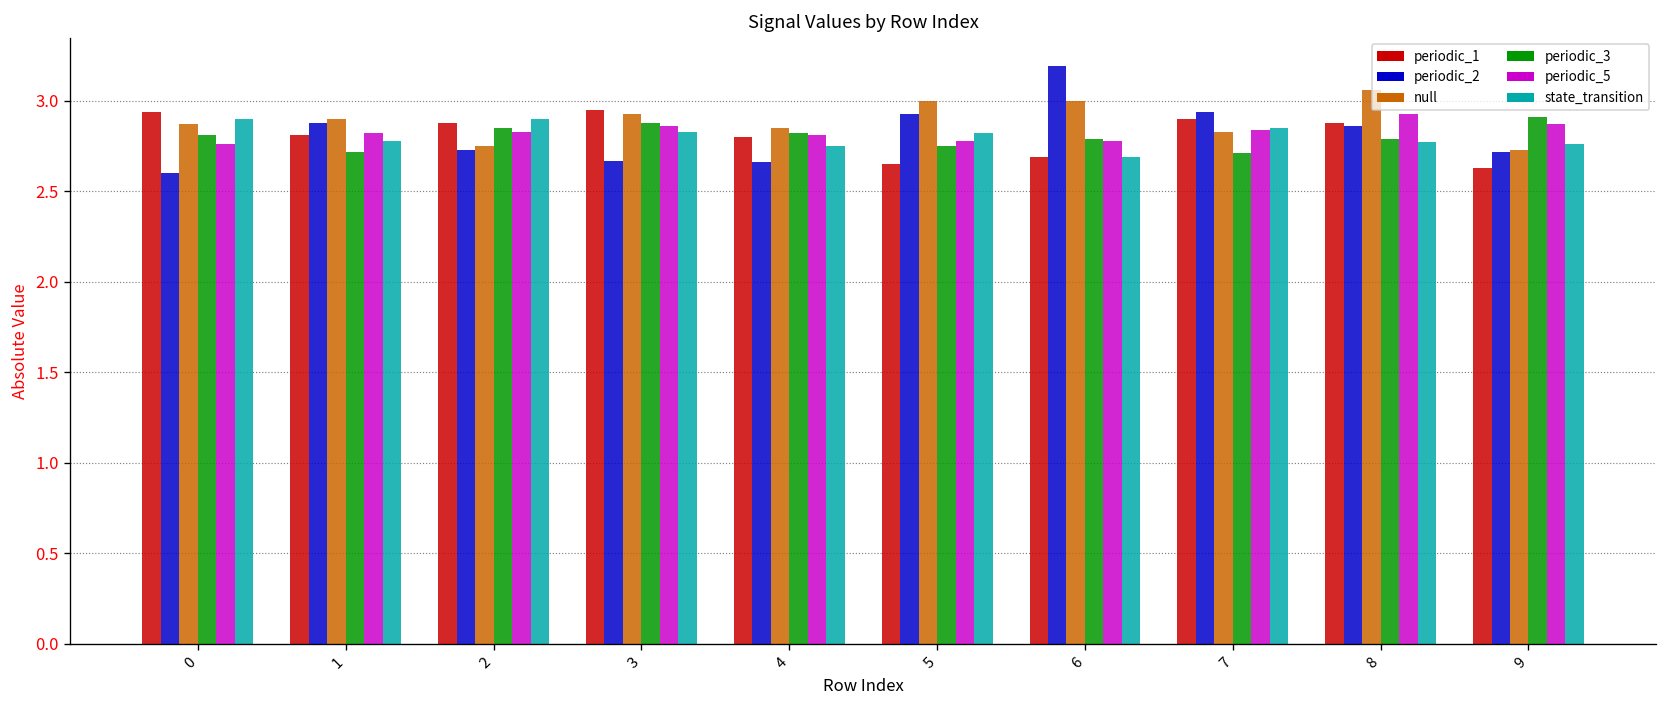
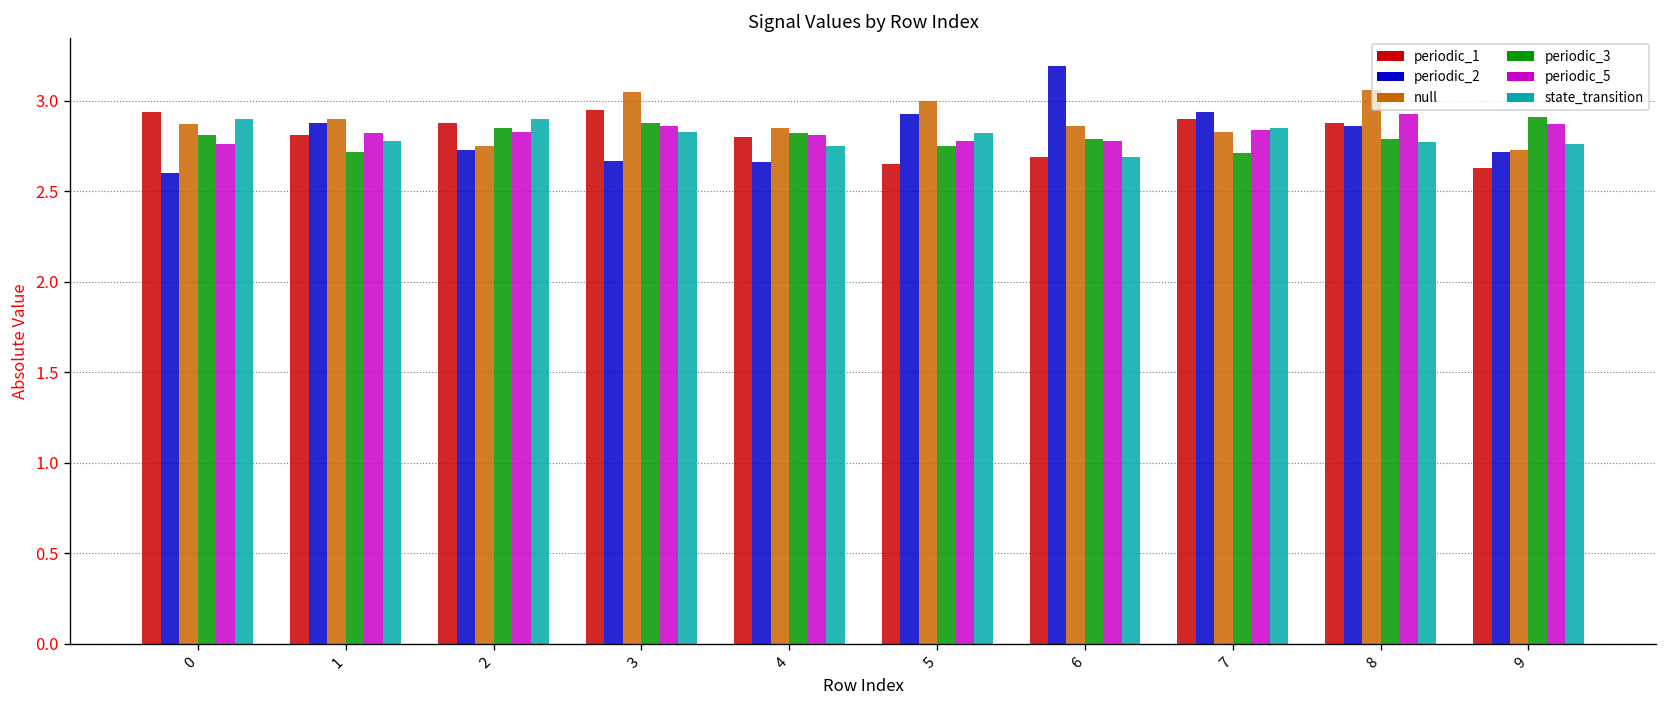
  {
    "periodic_1": {
      "0": 2.94,
      "1": 2.81,
      "2": 2.88,
      "3": 2.95,
      "4": 2.80,
      "5": 2.65,
      "6": 2.69,
      "7": 2.90,
      "8": 2.88,
      "9": 2.63
    },
    "periodic_2": {
      "0": 2.60,
      "1": 2.88,
      "2": 2.73,
      "3": 2.67,
      "4": 2.66,
      "5": 2.93,
      "6": 3.19,
      "7": 2.94,
      "8": 2.86,
      "9": 2.72
    },
    "null": {
      "0": 2.87,
      "1": 2.90,
      "2": 2.75,
-     "3": 2.93,
+     "3": 3.05,
      "4": 2.85,
      "5": 3.00,
-     "6": 3.00,
+     "6": 2.86,
      "7": 2.83,
      "9": 2.73
    },
    "periodic_3": {
      "0": 2.81,
      "1": 2.72,
      "2": 2.85,
      "3": 2.88,
      "4": 2.82,
      "5": 2.75,
      "6": 2.79,
      "7": 2.71,
      "8": 2.79,
      "9": 2.91
    },
    "periodic_5": {
      "0": 2.76,
      "1": 2.82,
      "2": 2.83,
      "3": 2.86,
      "4": 2.81,
      "5": 2.78,
      "6": 2.78,
      "7": 2.84,
      "8": 2.93,
      "9": 2.87
    },
    "state_transition": {
      "0": 2.90,
      "1": 2.78,
      "2": 2.90,
      "3": 2.83,
      "4": 2.75,
      "5": 2.82,
      "6": 2.69,
      "7": 2.85,
      "8": 2.77,
      "9": 2.76
    }
  }
